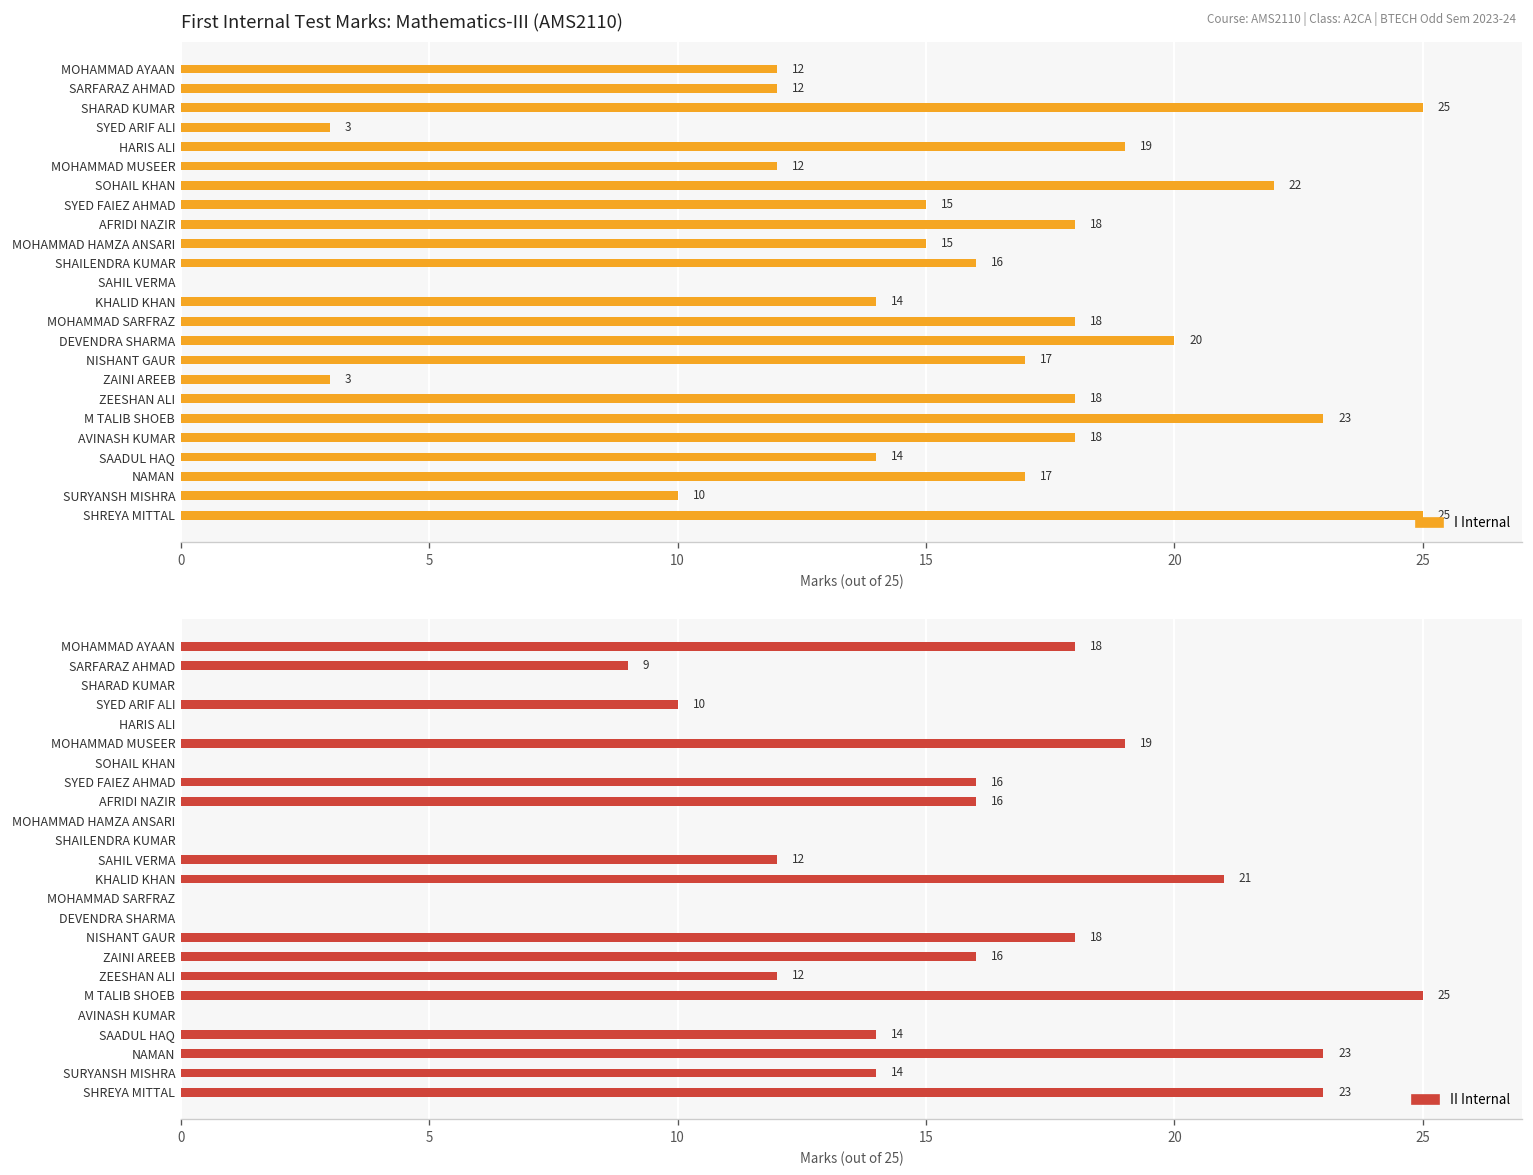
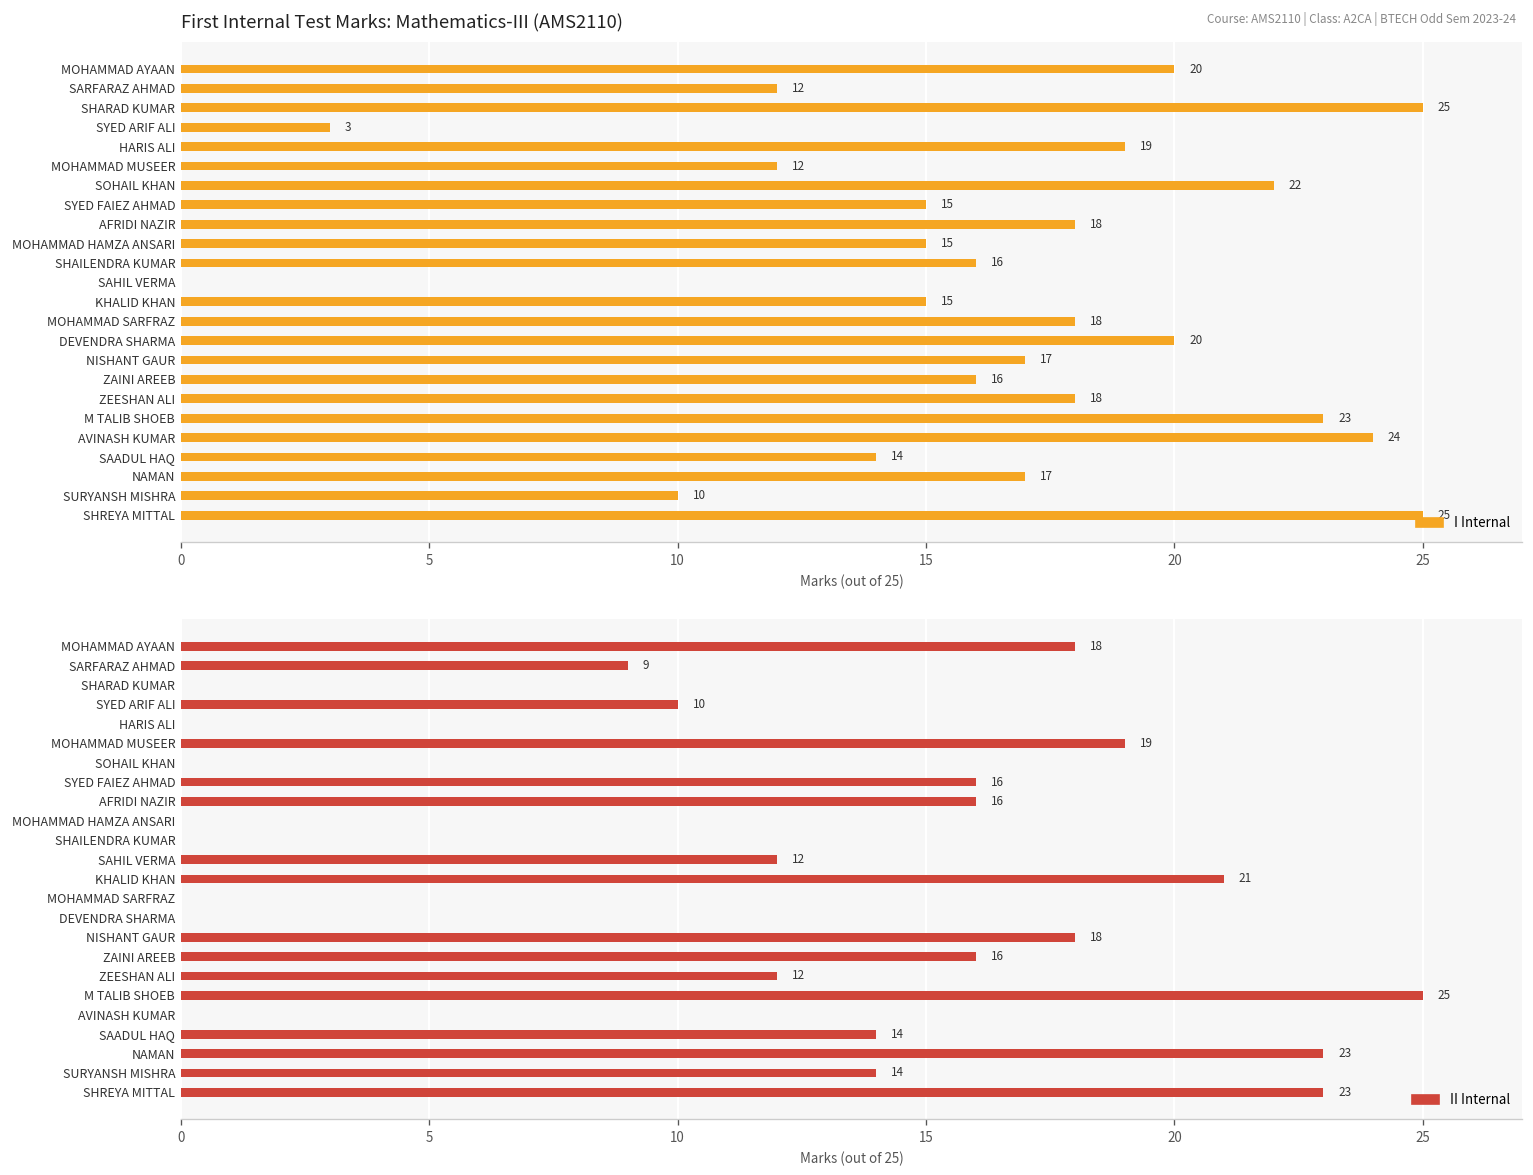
  {
    "First Internal Test Marks: Mathematics-III (AMS2110)": {
-     "MOHAMMAD AYAAN": 12,
+     "MOHAMMAD AYAAN": 20,
      "SARFARAZ AHMAD": 12,
      "SHARAD KUMAR": 25,
      "SYED ARIF ALI": 3,
      "HARIS ALI": 19,
      "MOHAMMAD MUSEER": 12,
      "SOHAIL KHAN": 22,
      "SYED FAIEZ AHMAD": 15,
      "AFRIDI NAZIR": 18,
      "MOHAMMAD HAMZA ANSARI": 15,
      "SHAILENDRA KUMAR": 16,
-     "KHALID KHAN": 14,
+     "KHALID KHAN": 15,
      "MOHAMMAD SARFRAZ": 18,
      "DEVENDRA SHARMA": 20,
      "NISHANT GAUR": 17,
-     "ZAINI AREEB": 3,
+     "ZAINI AREEB": 16,
      "ZEESHAN ALI": 18,
      "M TALIB SHOEB": 23,
-     "AVINASH KUMAR": 18,
+     "AVINASH KUMAR": 24,
      "SAADUL HAQ": 14,
      "NAMAN": 17,
      "SURYANSH MISHRA": 10,
      "SHREYA MITTAL": 25
    }
  }
